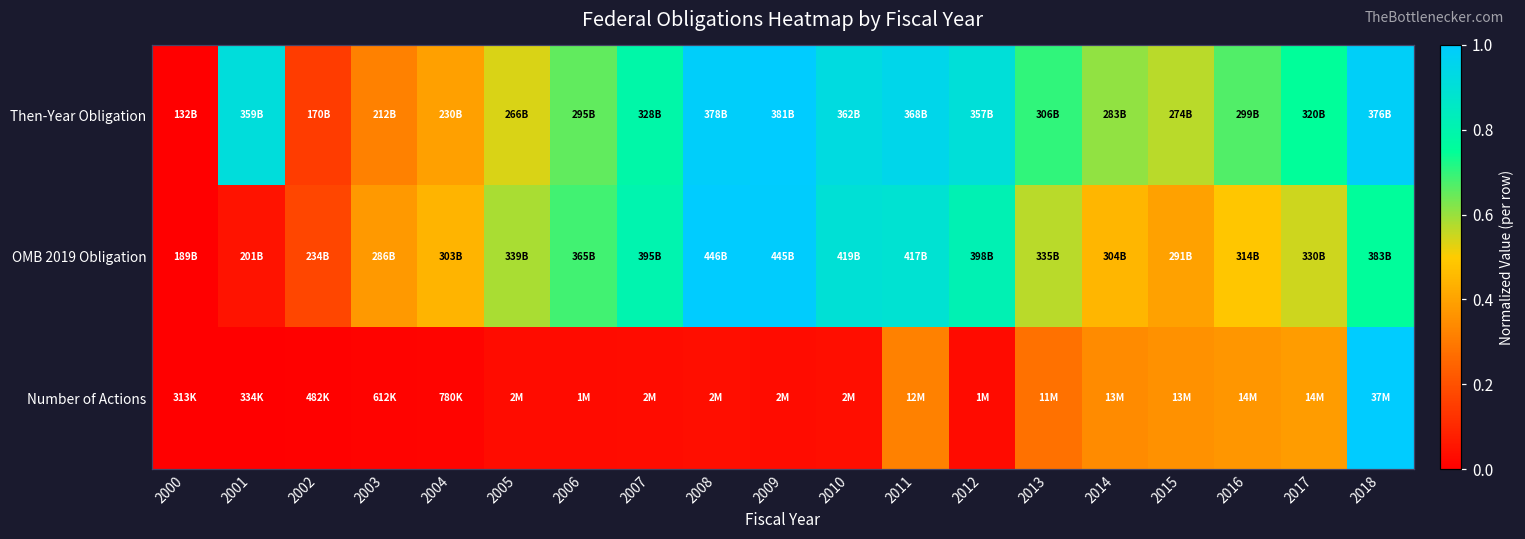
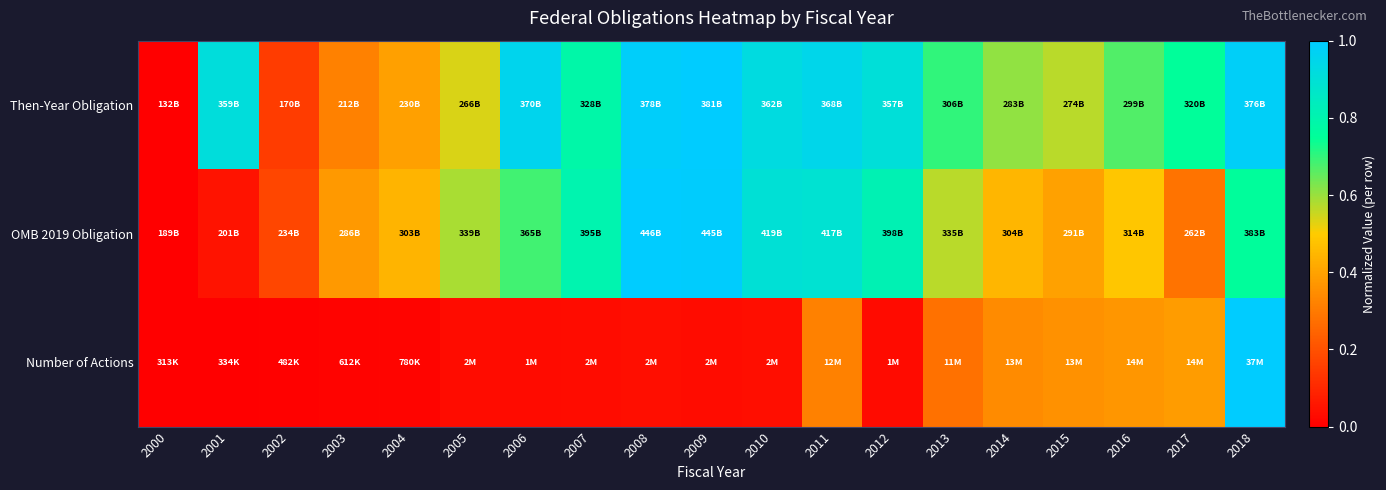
  {
    "Then-Year Obligation": {
      "2000": "132B",
      "2001": "359B",
      "2002": "170B",
      "2003": "212B",
      "2004": "230B",
      "2005": "266B",
-     "2006": "295B",
+     "2006": "370B",
      "2007": "328B",
      "2008": "378B",
      "2009": "381B",
      "2010": "362B",
      "2011": "368B",
      "2012": "357B",
      "2013": "306B",
      "2014": "283B",
      "2015": "274B",
      "2016": "299B",
      "2017": "320B",
      "2018": "376B"
    },
    "OMB 2019 Obligation": {
      "2000": "189B",
      "2001": "201B",
      "2002": "234B",
      "2003": "286B",
      "2004": "303B",
      "2005": "339B",
      "2006": "365B",
      "2007": "395B",
      "2008": "446B",
      "2009": "445B",
      "2010": "419B",
      "2011": "417B",
      "2012": "398B",
      "2013": "335B",
      "2014": "304B",
      "2015": "291B",
      "2016": "314B",
-     "2017": "330B",
+     "2017": "262B",
      "2018": "383B"
    },
    "Number of Actions": {
      "2000": "313K",
      "2001": "334K",
      "2002": "482K",
      "2003": "612K",
      "2004": "780K",
      "2005": "2M",
      "2006": "1M",
      "2007": "2M",
      "2008": "2M",
      "2009": "2M",
      "2010": "2M",
      "2011": "12M",
      "2012": "1M",
      "2013": "11M",
      "2014": "13M",
      "2015": "13M",
      "2016": "14M",
      "2017": "14M",
      "2018": "37M"
    }
  }
